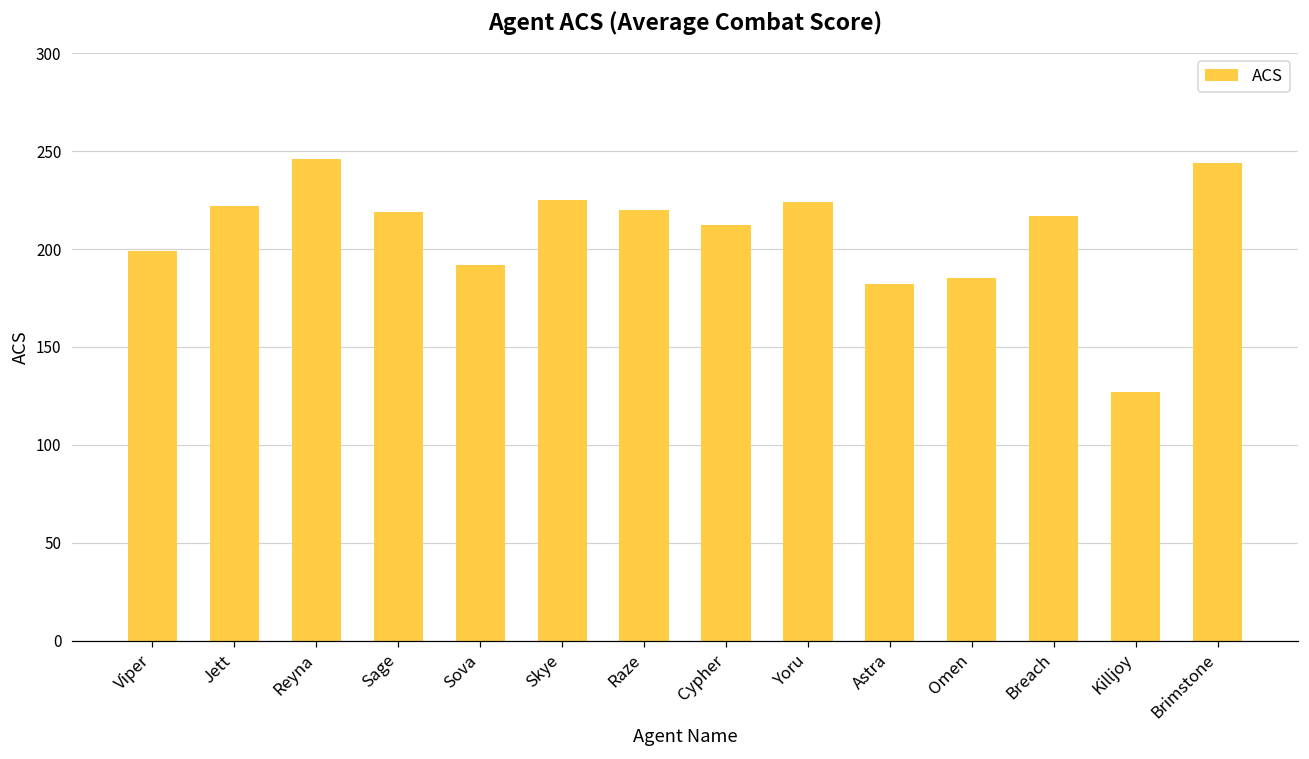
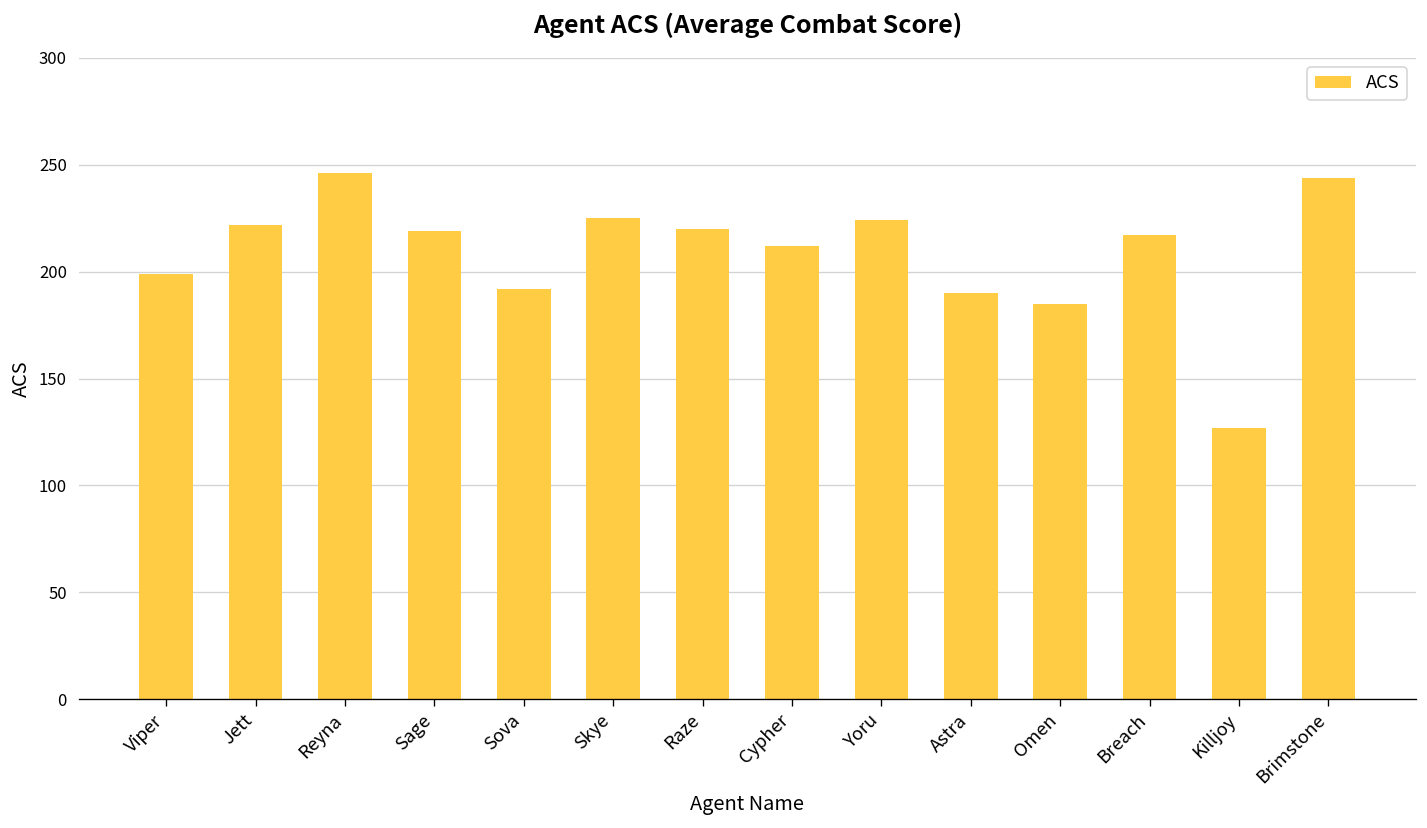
  {
    "Viper": 199,
    "Jett": 222,
    "Reyna": 246,
    "Sage": 219,
    "Sova": 192,
    "Skye": 225,
    "Raze": 220,
    "Cypher": 212,
    "Yoru": 224,
-   "Astra": 182,
+   "Astra": 190,
    "Omen": 185,
    "Breach": 217,
    "Killjoy": 127,
    "Brimstone": 244
  }
